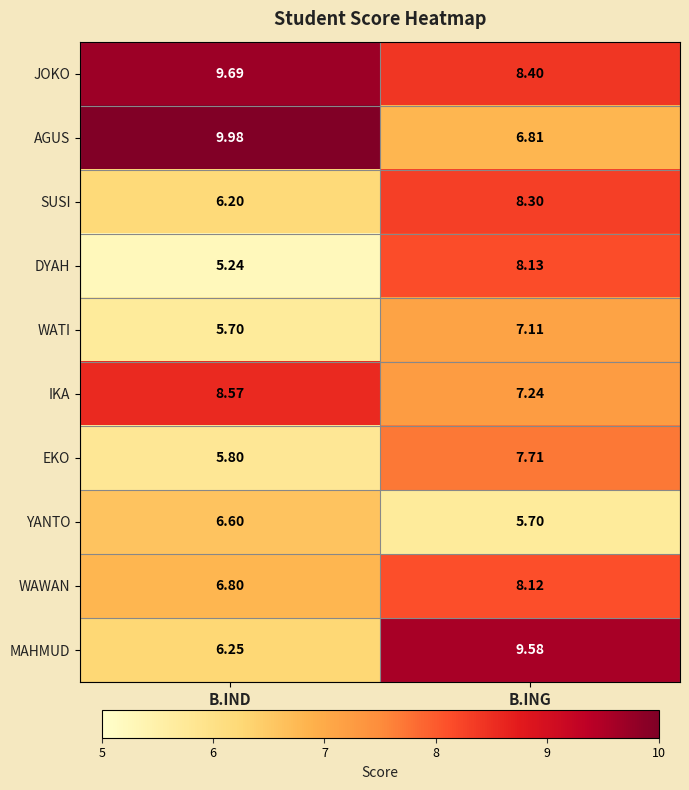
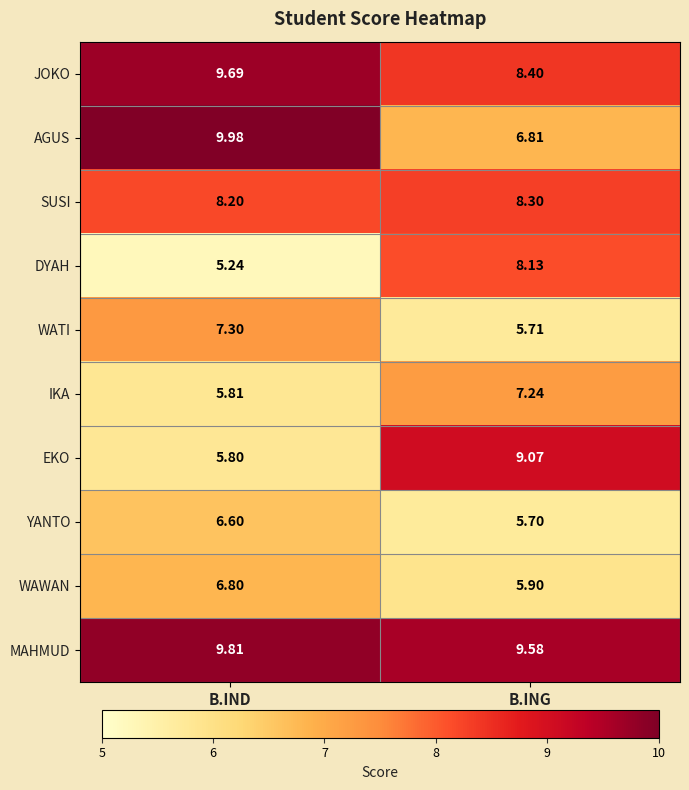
  {
    "JOKO": {
      "B.IND": 9.69,
      "B.ING": 8.40
    },
    "AGUS": {
      "B.IND": 9.98,
      "B.ING": 6.81
    },
    "SUSI": {
-     "B.IND": 6.20,
+     "B.IND": 8.20,
      "B.ING": 8.30
    },
    "DYAH": {
      "B.IND": 5.24,
      "B.ING": 8.13
    },
    "WATI": {
-     "B.IND": 5.70,
-     "B.ING": 7.11
+     "B.IND": 7.30,
+     "B.ING": 5.71
    },
    "IKA": {
-     "B.IND": 8.57,
+     "B.IND": 5.81,
      "B.ING": 7.24
    },
    "EKO": {
      "B.IND": 5.80,
-     "B.ING": 7.71
+     "B.ING": 9.07
    },
    "YANTO": {
      "B.IND": 6.60,
      "B.ING": 5.70
    },
    "WAWAN": {
      "B.IND": 6.80,
-     "B.ING": 8.12
+     "B.ING": 5.90
    },
    "MAHMUD": {
-     "B.IND": 6.25,
+     "B.IND": 9.81,
      "B.ING": 9.58
    }
  }
